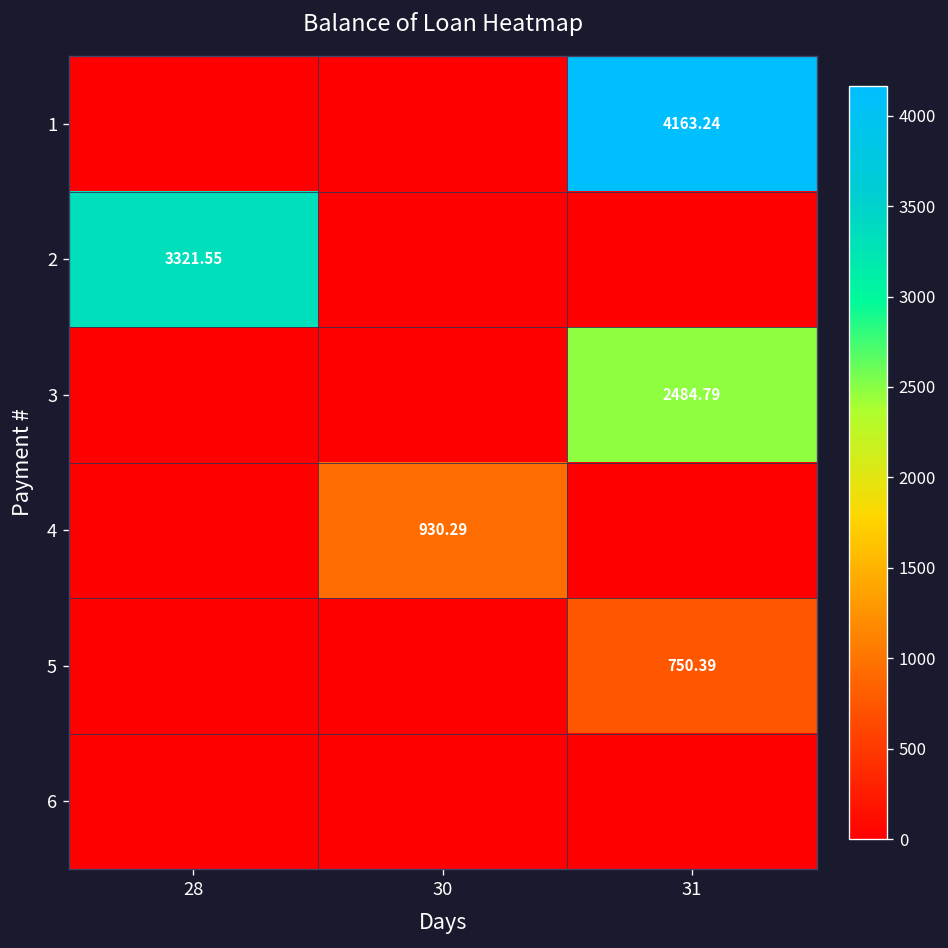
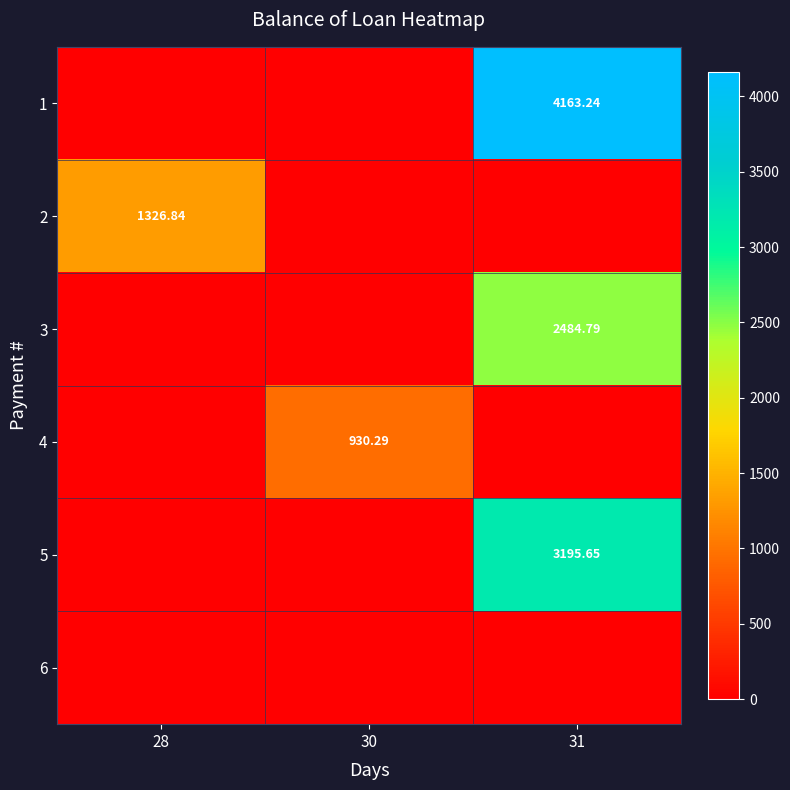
  {
    "1": {
      "31": 4163.24
    },
    "2": {
-     "28": 3321.55
+     "28": 1326.84
    },
    "3": {
      "31": 2484.79
    },
    "4": {
      "30": 930.29
    },
    "5": {
-     "31": 750.39
+     "31": 3195.65
    }
  }
